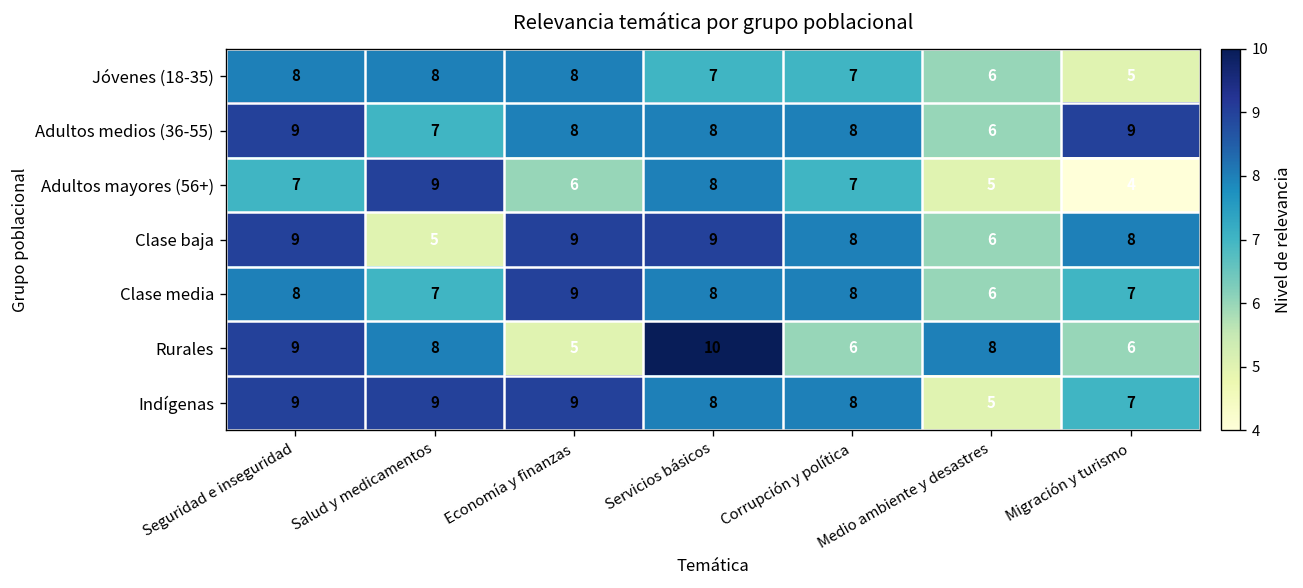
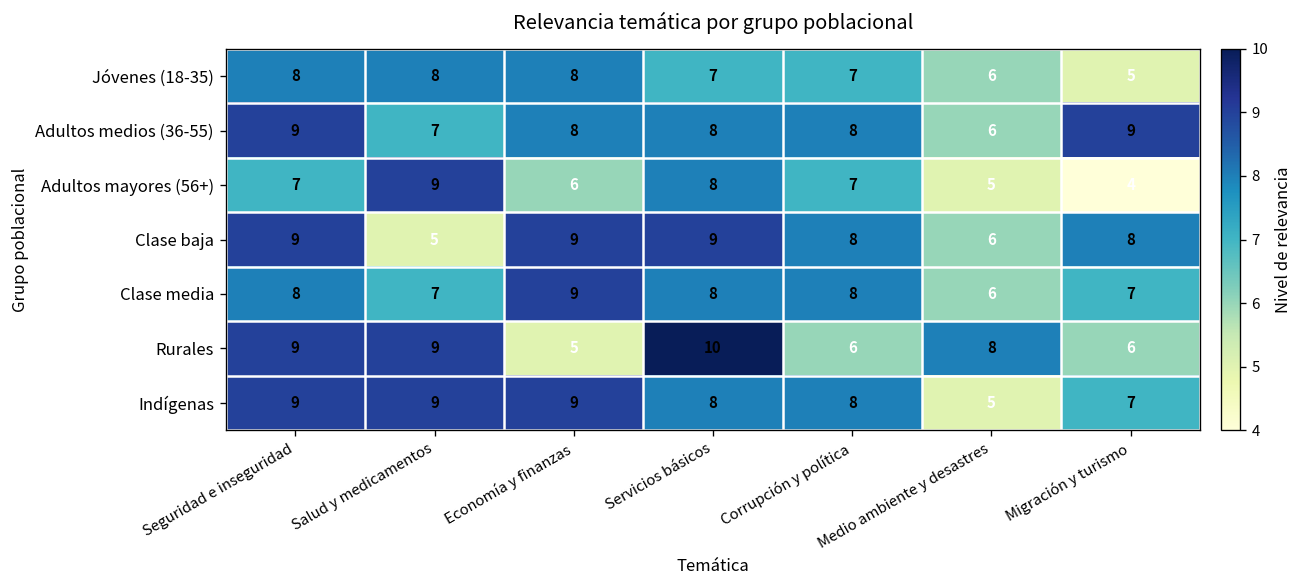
  {
    "Jóvenes (18-35)": {
      "Seguridad e inseguridad": 8,
      "Salud y medicamentos": 8,
      "Economía y finanzas": 8,
      "Servicios básicos": 7,
      "Corrupción y política": 7,
      "Medio ambiente y desastres": 6,
      "Migración y turismo": 5
    },
    "Adultos medios (36-55)": {
      "Seguridad e inseguridad": 9,
      "Salud y medicamentos": 7,
      "Economía y finanzas": 8,
      "Servicios básicos": 8,
      "Corrupción y política": 8,
      "Medio ambiente y desastres": 6,
      "Migración y turismo": 9
    },
    "Adultos mayores (56+)": {
      "Seguridad e inseguridad": 7,
      "Salud y medicamentos": 9,
      "Economía y finanzas": 6,
      "Servicios básicos": 8,
      "Corrupción y política": 7,
      "Medio ambiente y desastres": 5
    },
    "Clase baja": {
      "Seguridad e inseguridad": 9,
      "Salud y medicamentos": 5,
      "Economía y finanzas": 9,
      "Servicios básicos": 9,
      "Corrupción y política": 8,
      "Medio ambiente y desastres": 6,
      "Migración y turismo": 8
    },
    "Clase media": {
      "Seguridad e inseguridad": 8,
      "Salud y medicamentos": 7,
      "Economía y finanzas": 9,
      "Servicios básicos": 8,
      "Corrupción y política": 8,
      "Medio ambiente y desastres": 6,
      "Migración y turismo": 7
    },
    "Rurales": {
      "Seguridad e inseguridad": 9,
-     "Salud y medicamentos": 8,
+     "Salud y medicamentos": 9,
      "Economía y finanzas": 5,
      "Servicios básicos": 10,
      "Corrupción y política": 6,
      "Medio ambiente y desastres": 8,
      "Migración y turismo": 6
    },
    "Indígenas": {
      "Seguridad e inseguridad": 9,
      "Salud y medicamentos": 9,
      "Economía y finanzas": 9,
      "Servicios básicos": 8,
      "Corrupción y política": 8,
      "Medio ambiente y desastres": 5,
      "Migración y turismo": 7
    }
  }
